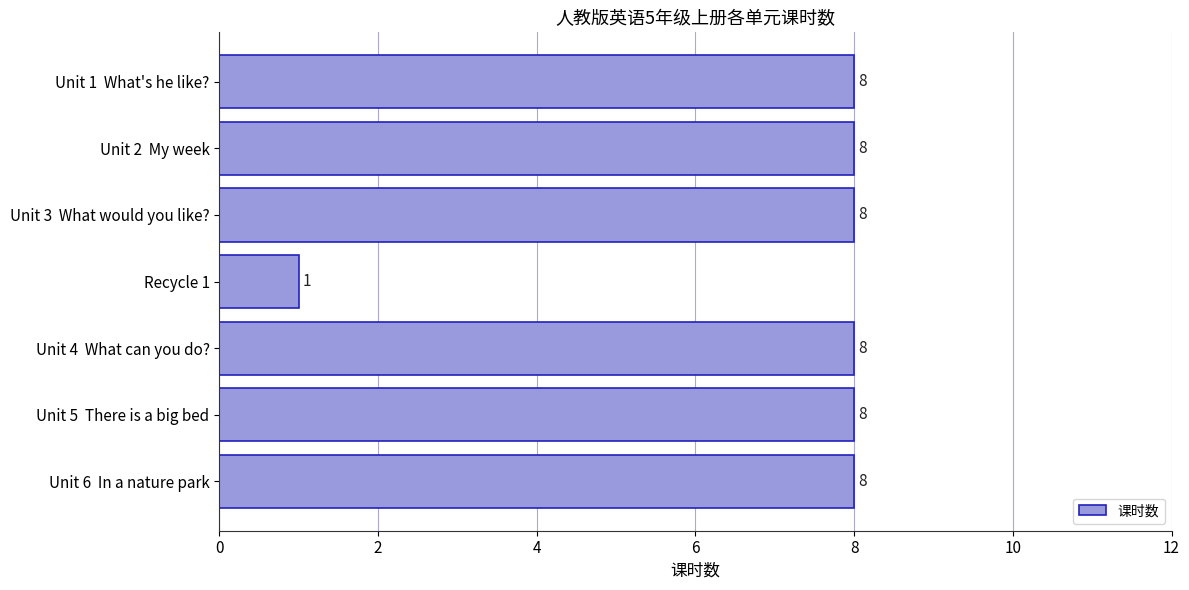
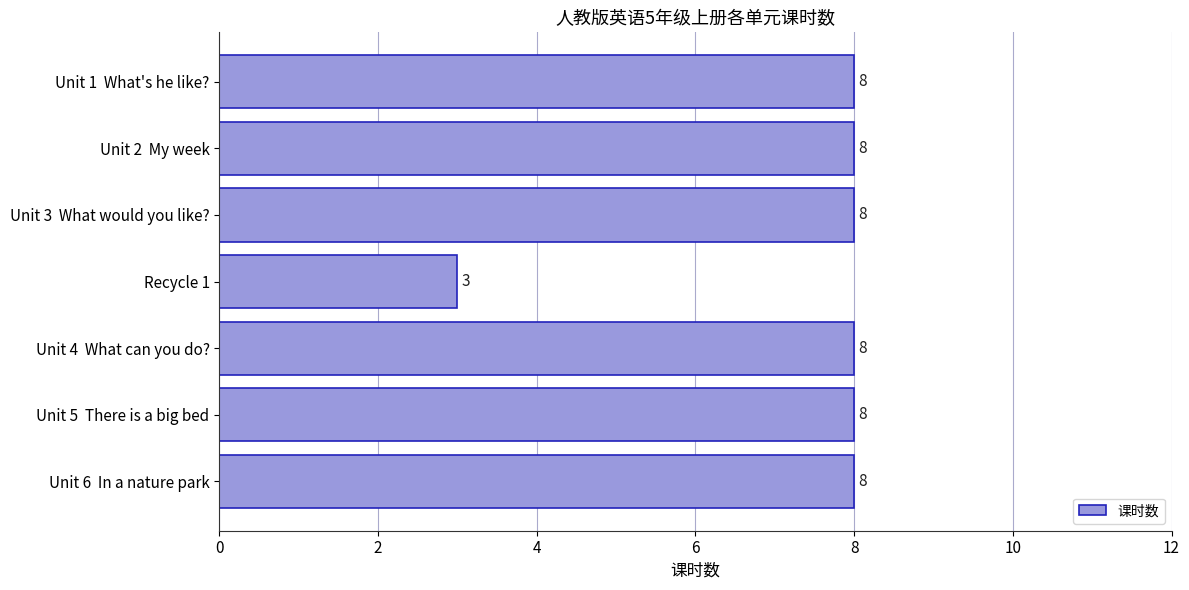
  {
    "Unit 1 What's he like?": 8,
    "Unit 2 My week": 8,
    "Unit 3 What would you like?": 8,
-   "Recycle 1": 1,
+   "Recycle 1": 3,
    "Unit 4 What can you do?": 8,
    "Unit 5 There is a big bed": 8,
    "Unit 6 In a nature park": 8
  }
